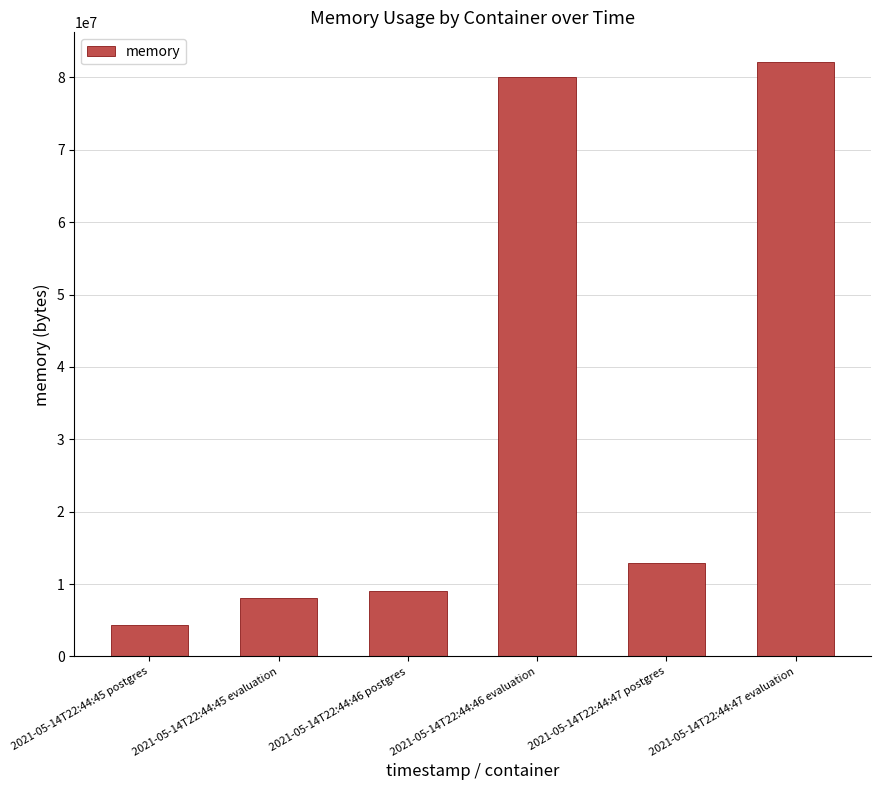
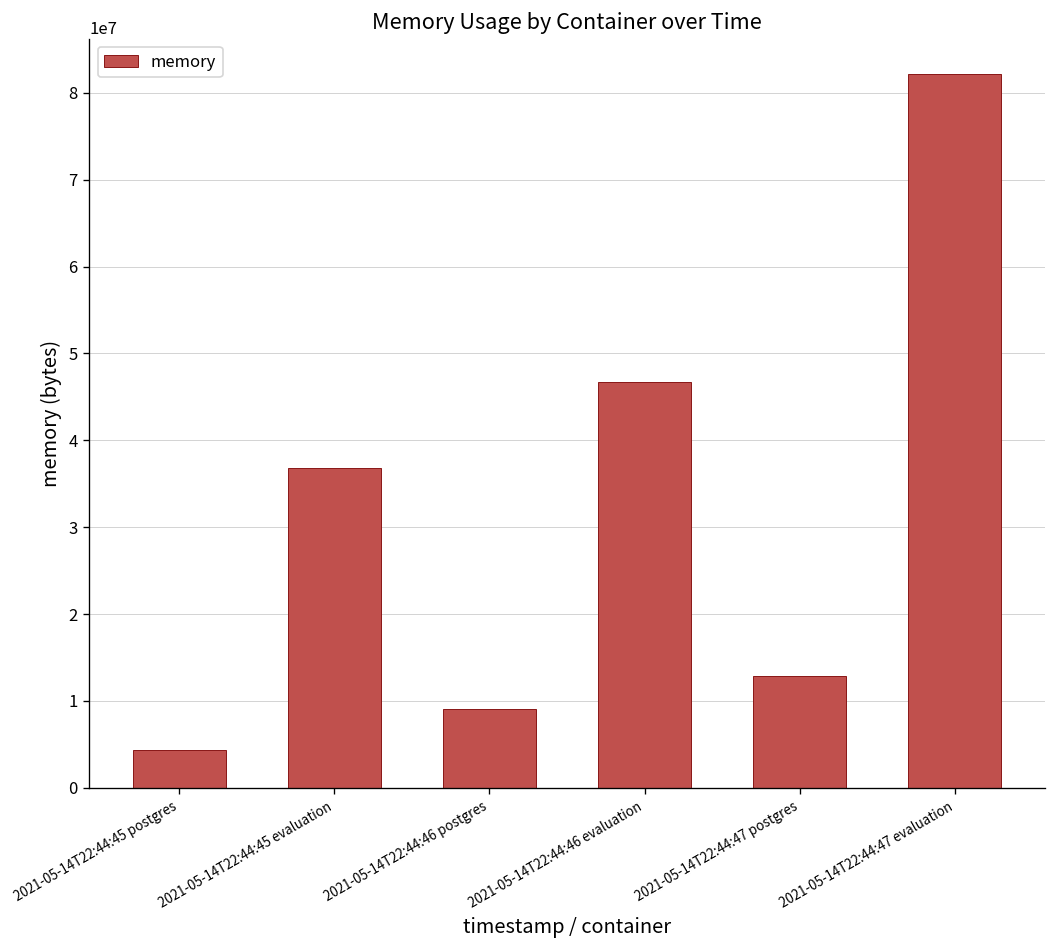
  {
    "2021-05-14T22:44:45 postgres": 4000000,
-   "2021-05-14T22:44:45 evaluation": 8000000,
+   "2021-05-14T22:44:45 evaluation": 37000000,
    "2021-05-14T22:44:46 postgres": 9000000,
-   "2021-05-14T22:44:46 evaluation": 80000000,
+   "2021-05-14T22:44:46 evaluation": 47000000,
    "2021-05-14T22:44:47 postgres": 13000000,
    "2021-05-14T22:44:47 evaluation": 82000000
  }
